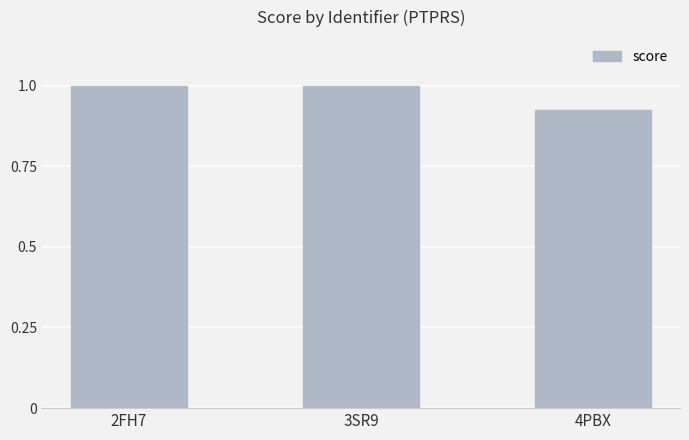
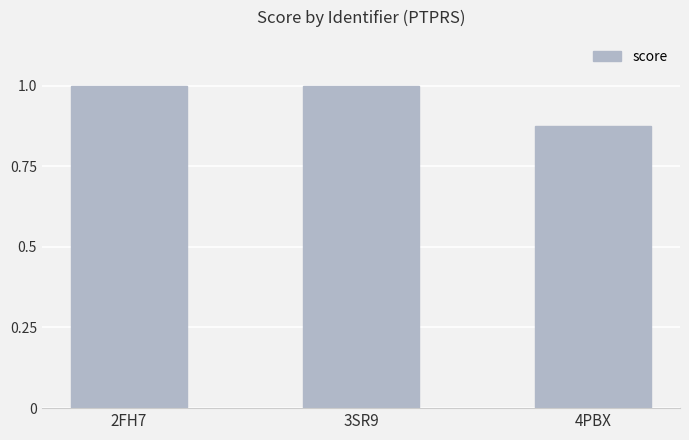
  {
    "2FH7": 1.00,
    "3SR9": 1.00,
-   "4PBX": 0.92
+   "4PBX": 0.88
  }
